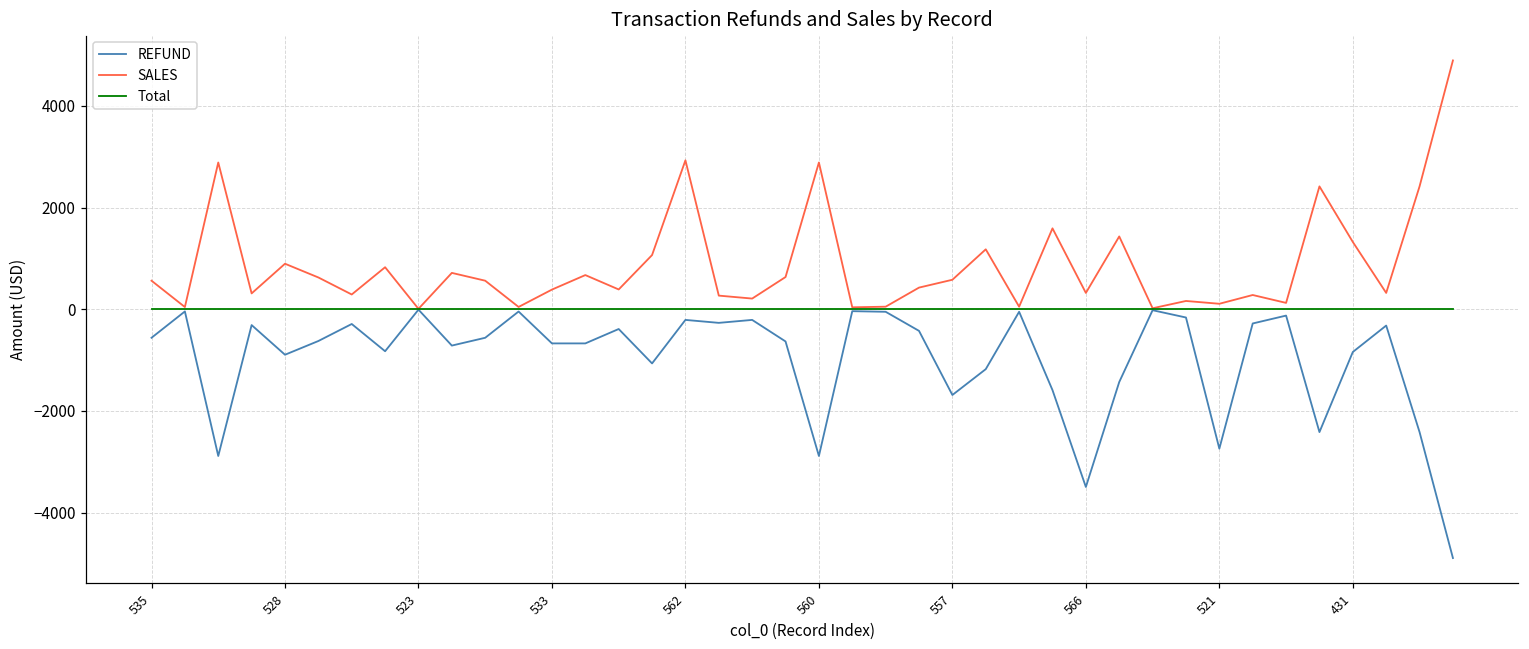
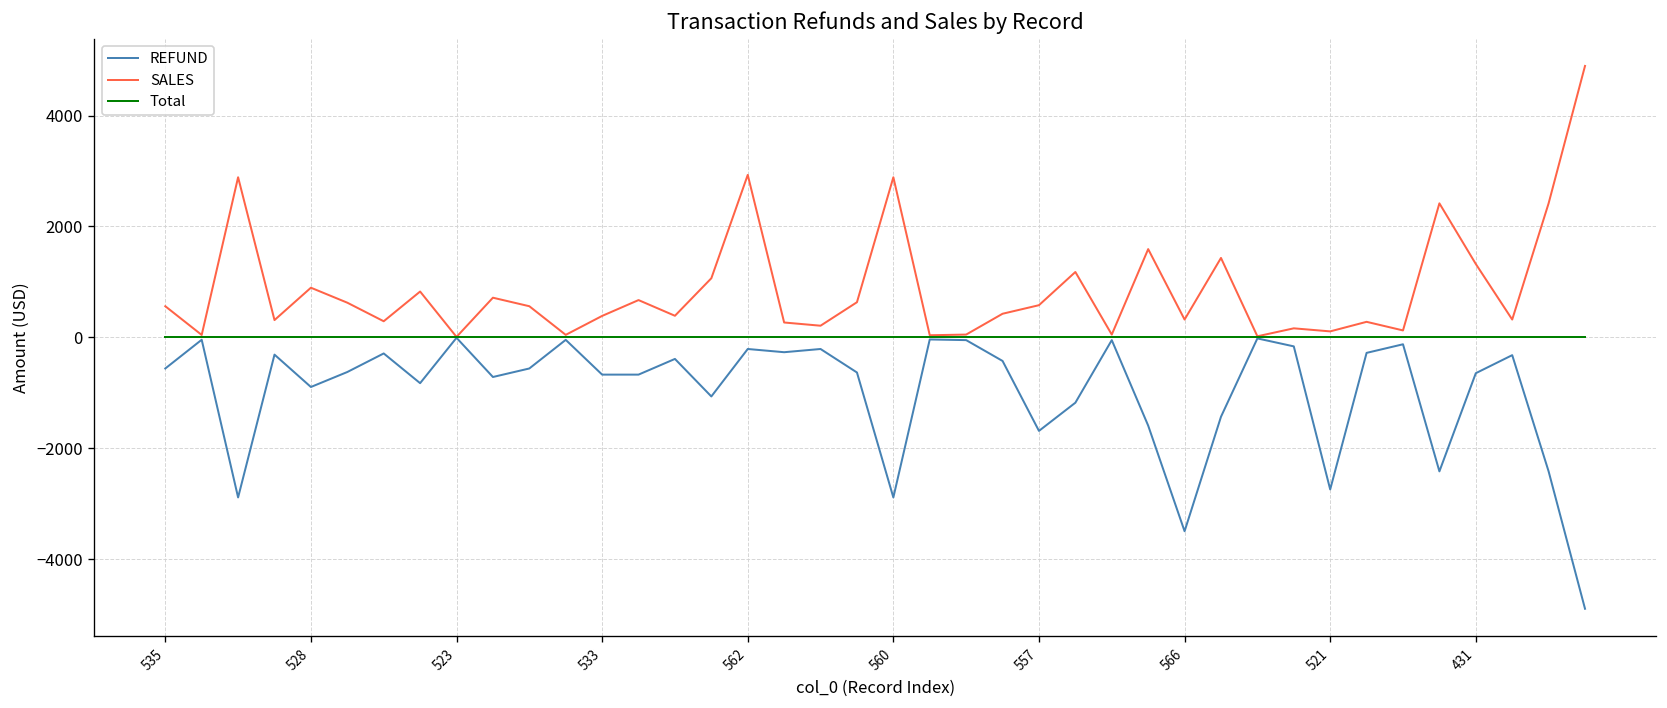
  {
    "REFUND": {
      "535": -600,
      "528": -900,
      "533": -700,
      "562": -200,
      "560": -2900,
      "557": -1700,
      "566": -3500,
      "521": -2700,
-     "431": -800
+     "431": -600
    },
    "SALES": {
      "535": 600,
      "528": 900,
      "533": 400,
      "562": 2900,
      "560": 2900,
      "557": 600,
      "566": 300,
      "521": 100,
      "431": 1300
    },
    "Total": {
      "535": 0,
      "528": 0,
      "533": 0,
      "562": 0,
      "560": 0,
      "557": 0,
      "566": 0,
      "521": 0,
      "431": 0
    }
  }
